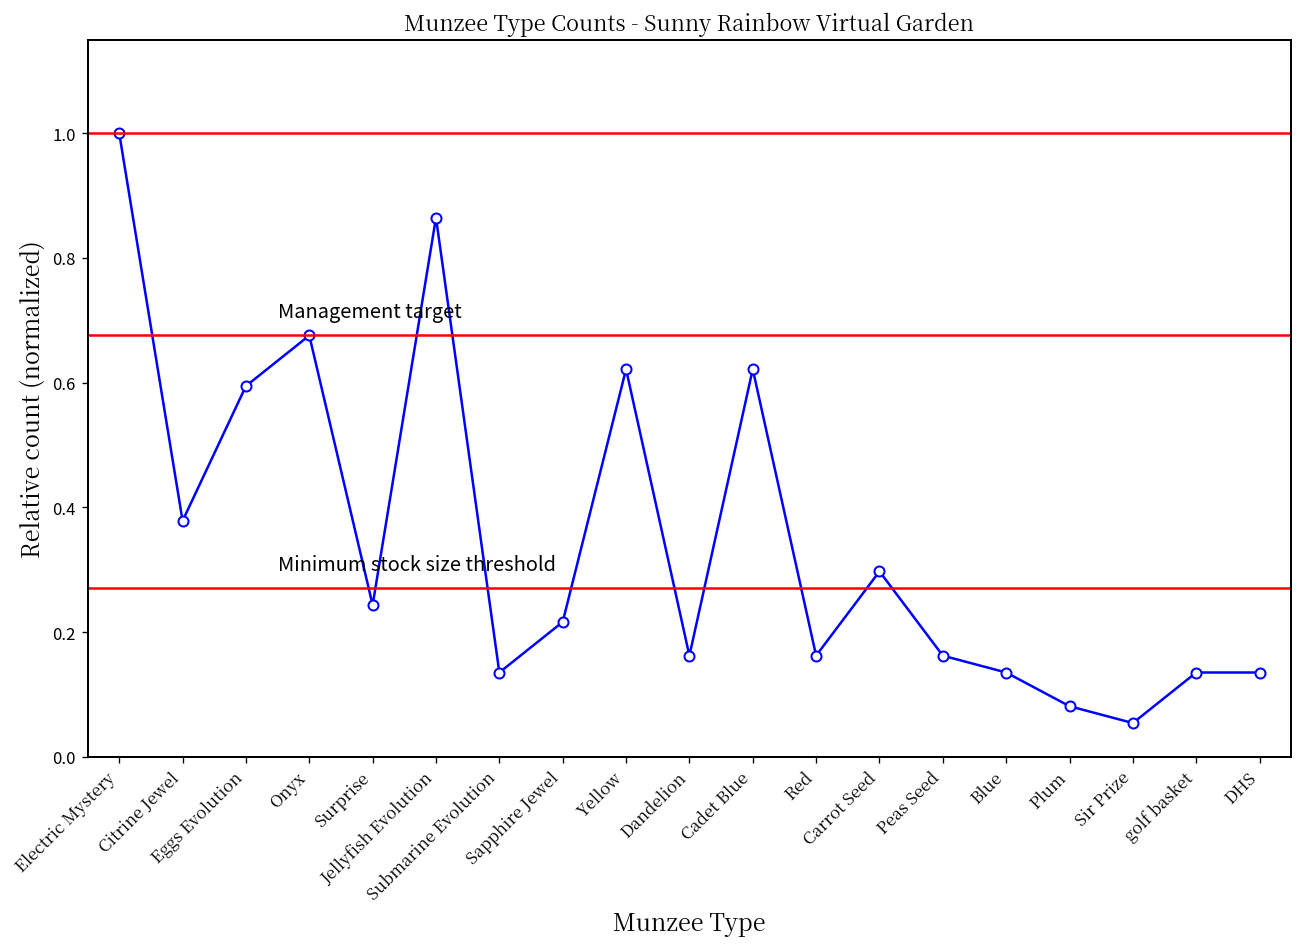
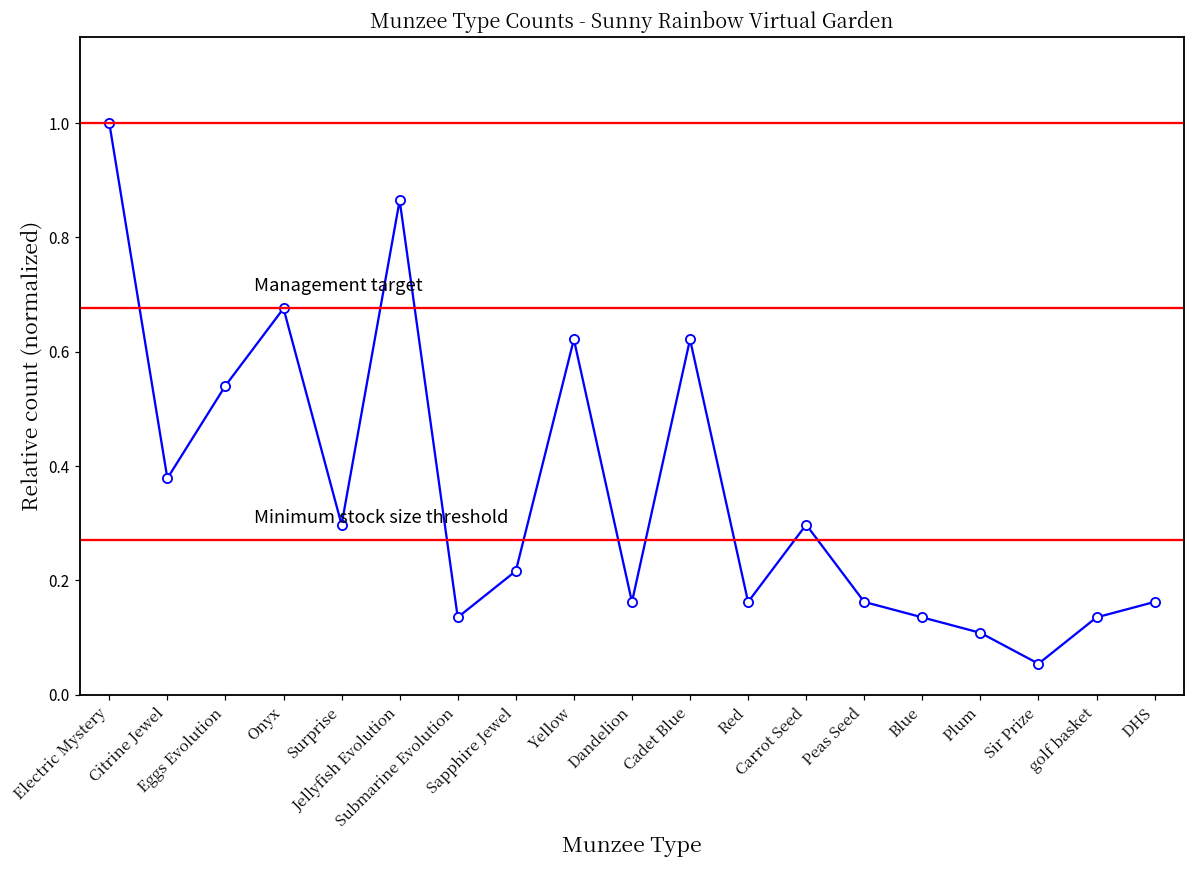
  {
    "Electric Mystery": 1.00,
    "Citrine Jewel": 0.38,
-   "Eggs Evolution": 0.59,
+   "Eggs Evolution": 0.54,
    "Onyx": 0.68,
-   "Surprise": 0.24,
+   "Surprise": 0.30,
    "Jellyfish Evolution": 0.86,
    "Submarine Evolution": 0.14,
    "Sapphire Jewel": 0.22,
    "Yellow": 0.62,
    "Dandelion": 0.16,
    "Cadet Blue": 0.62,
    "Red": 0.16,
    "Carrot Seed": 0.30,
    "Peas Seed": 0.16,
    "Blue": 0.14,
-   "Plum": 0.08,
+   "Plum": 0.11,
    "Sir Prize": 0.05,
    "golf basket": 0.14,
-   "DHS": 0.14
+   "DHS": 0.16
  }
